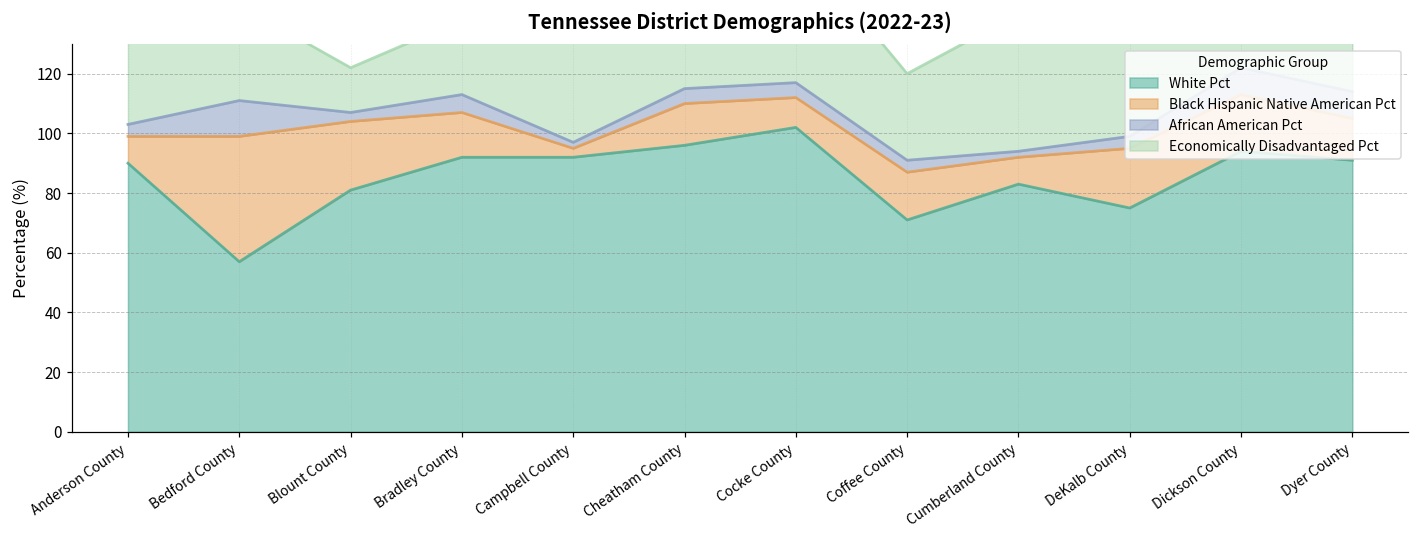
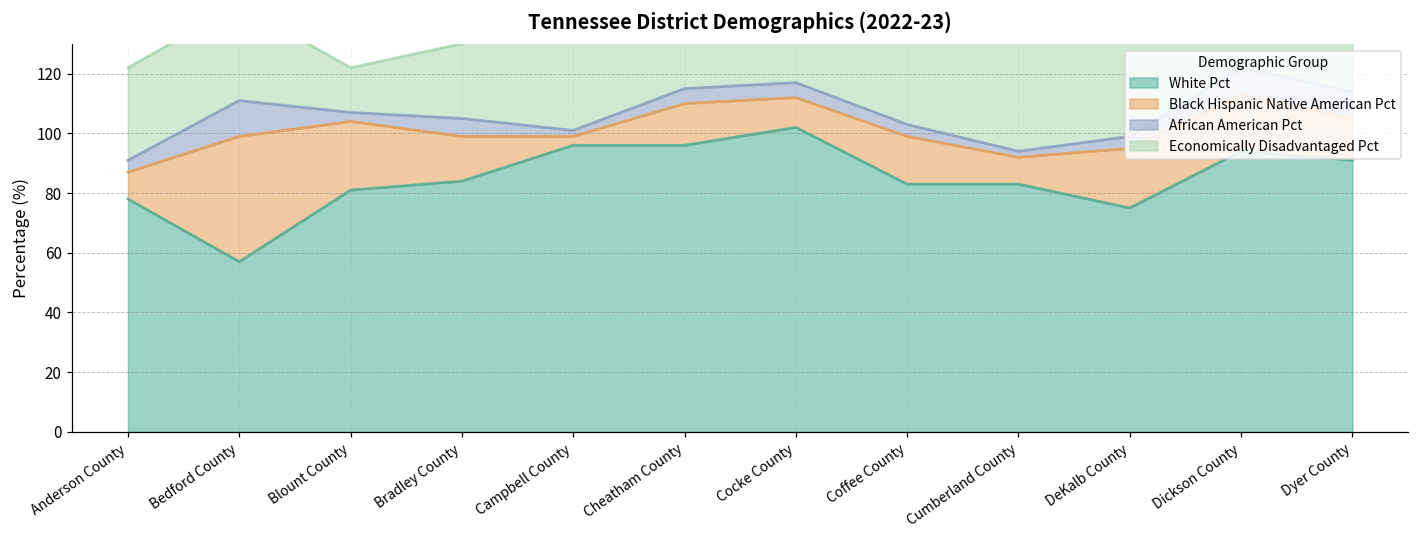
  {
    "White Pct": {
-     "Anderson County": 90,
+     "Anderson County": 78,
      "Bedford County": 57,
      "Blount County": 81,
-     "Bradley County": 92,
-     "Campbell County": 92,
+     "Bradley County": 84,
+     "Campbell County": 96,
      "Cheatham County": 96,
      "Cocke County": 102,
-     "Coffee County": 71,
+     "Coffee County": 83,
      "Cumberland County": 83,
      "DeKalb County": 75
    },
    "Black Hispanic Native American Pct": {
      "Anderson County": 9,
      "Bedford County": 42,
      "Blount County": 23,
      "Bradley County": 15,
      "Campbell County": 3,
      "Cheatham County": 14,
      "Cocke County": 10,
      "Coffee County": 16,
      "Cumberland County": 9
    }
  }
